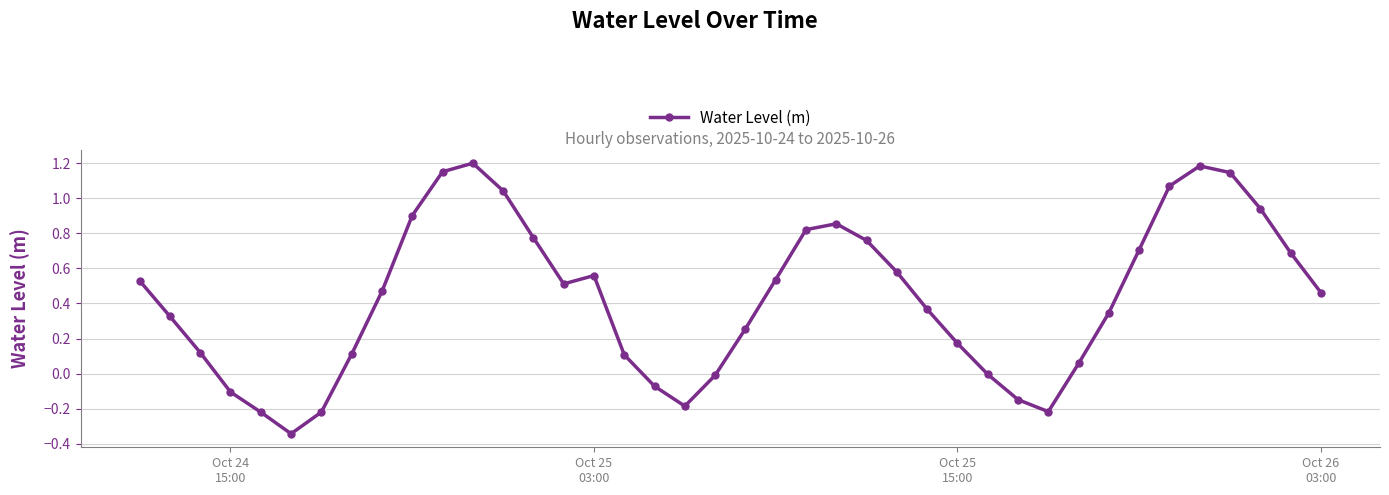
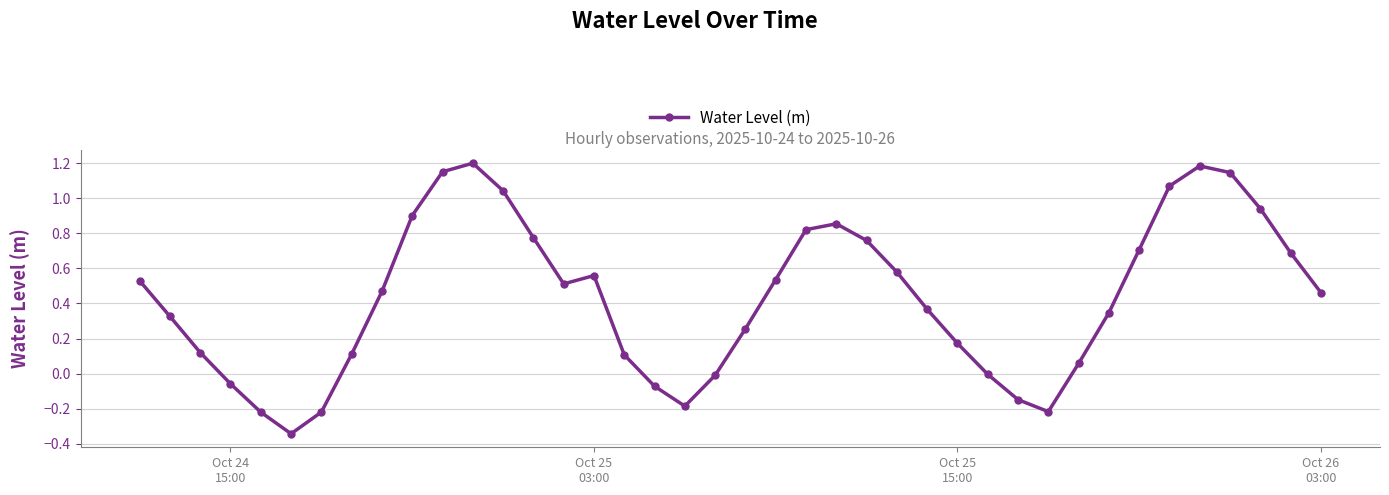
  {
-   "Oct 24 15:00": -0.11,
+   "Oct 24 15:00": -0.06,
    "Oct 25 03:00": 0.56,
    "Oct 25 15:00": 0.17,
    "Oct 26 03:00": 0.46
  }
